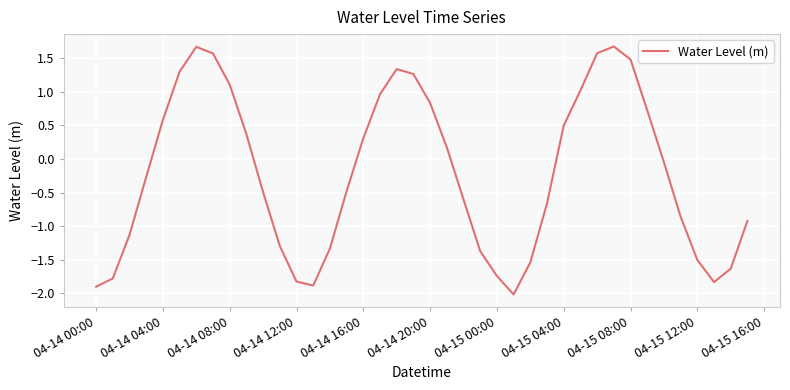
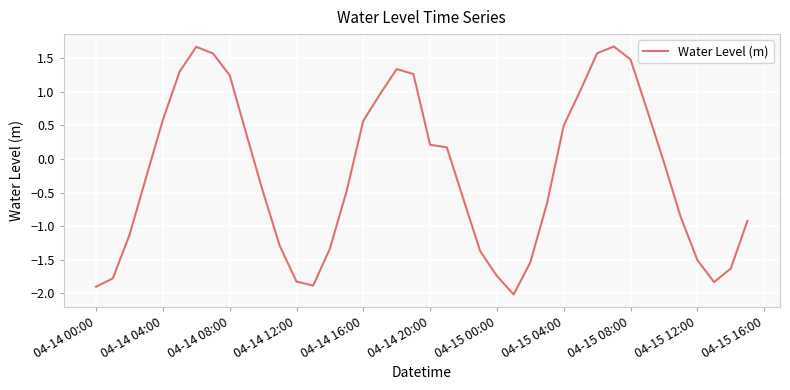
  {
    "04-14 00:00": -1.9,
    "04-14 04:00": 0.6,
-   "04-14 08:00": 1.1,
+   "04-14 08:00": 1.2,
    "04-14 12:00": -1.8,
-   "04-14 16:00": 0.3,
-   "04-14 20:00": 0.8,
+   "04-14 16:00": 0.6,
+   "04-14 20:00": 0.2,
    "04-15 00:00": -1.7,
    "04-15 04:00": 0.5,
    "04-15 08:00": 1.5,
    "04-15 12:00": -1.5
  }
